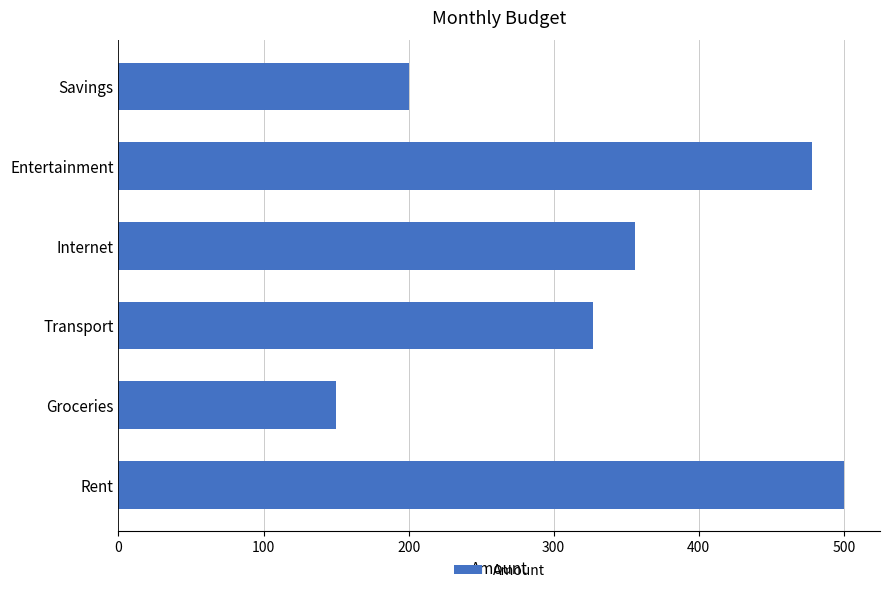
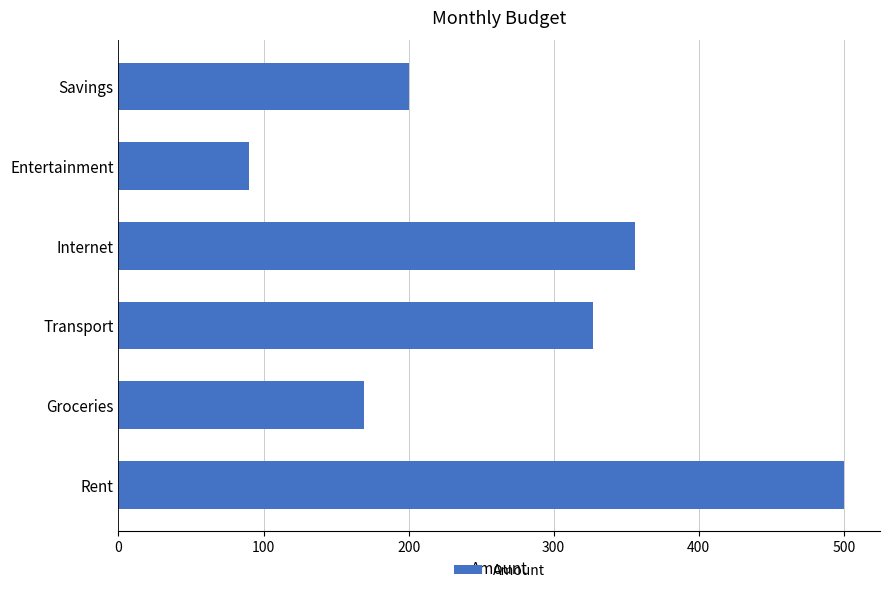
  {
    "Savings": 200,
-   "Entertainment": 478,
+   "Entertainment": 90,
    "Internet": 356,
    "Transport": 327,
-   "Groceries": 150,
+   "Groceries": 169,
    "Rent": 500
  }
